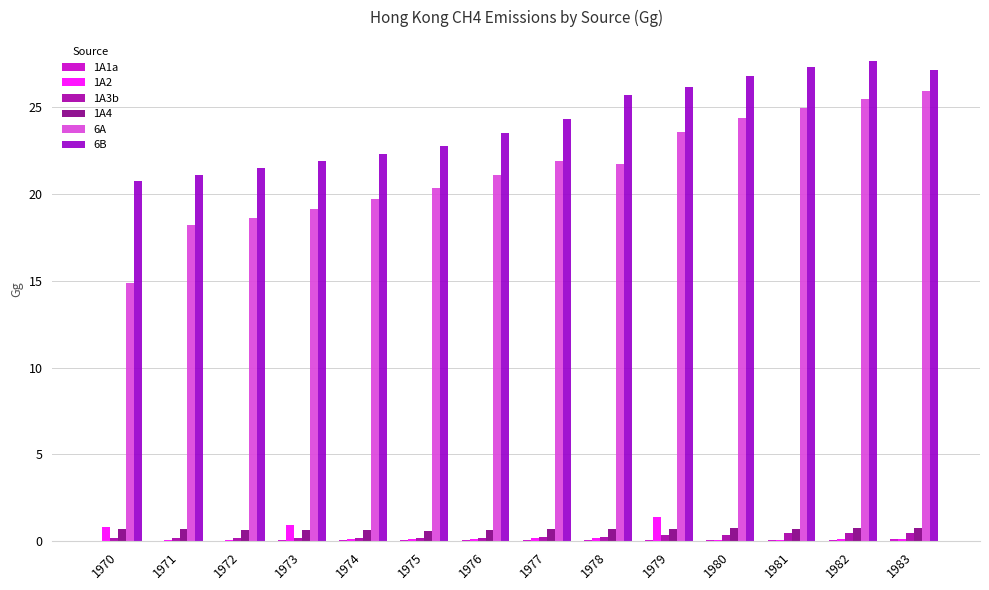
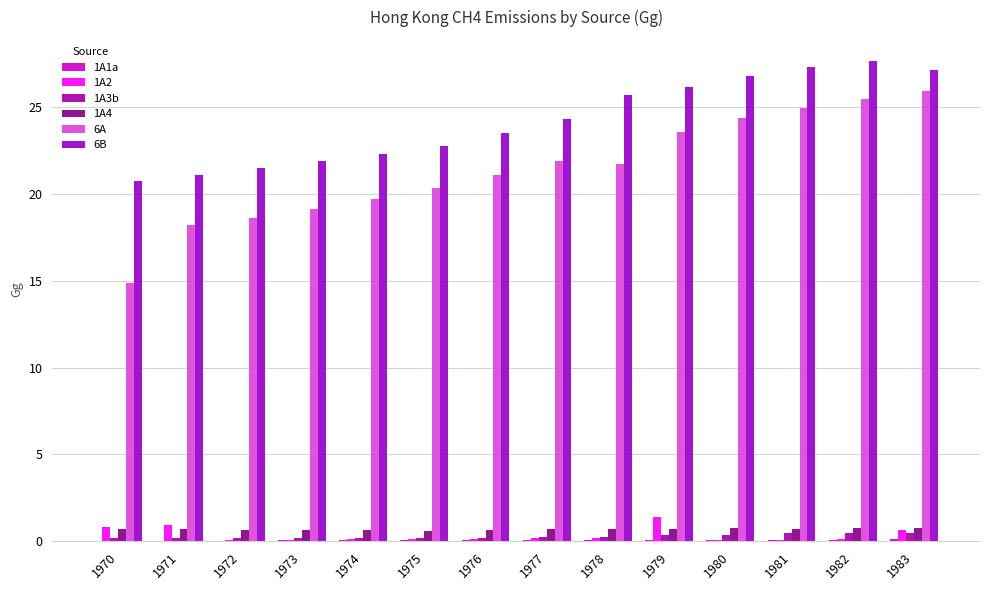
  {
    "1A2": {
      "1970": 0.8,
-     "1971": 0.1,
-     "1973": 1.0,
+     "1971": 0.9,
+     "1973": 0.1,
      "1976": 0.1,
      "1977": 0.2,
      "1978": 0.2,
      "1979": 1.4,
-     "1983": 0.1
+     "1983": 0.7
    },
    "6A": {
      "1970": 14.8,
      "1971": 18.2,
      "1972": 18.6,
      "1973": 19.1,
      "1974": 19.7,
      "1975": 20.3,
      "1976": 21.0,
      "1977": 21.9,
      "1978": 21.7,
      "1979": 23.6,
      "1980": 24.3,
      "1981": 24.9,
      "1982": 25.5,
      "1983": 25.9
    }
  }
